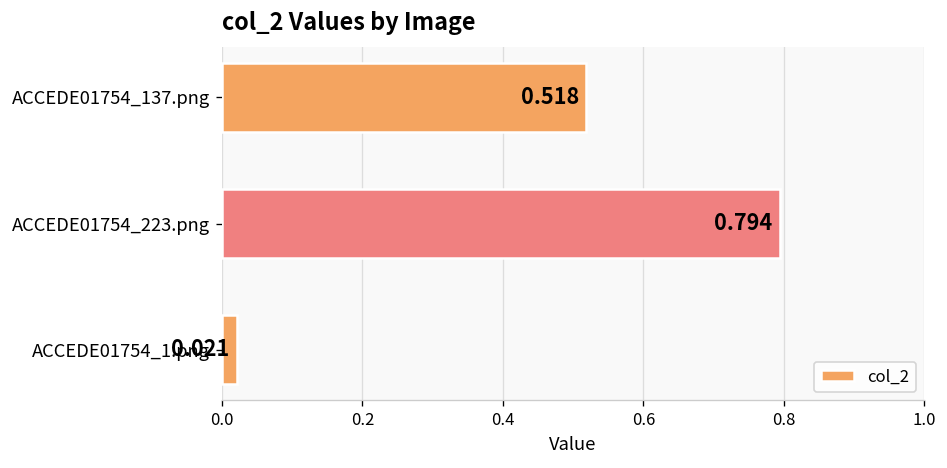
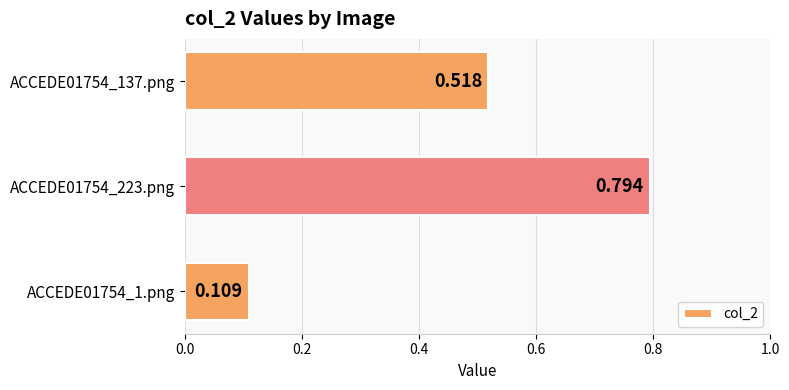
  {
    "ACCEDE01754_137.png": 0.518,
    "ACCEDE01754_223.png": 0.794,
-   "ACCEDE01754_1.png": 0.021
+   "ACCEDE01754_1.png": 0.109
  }
